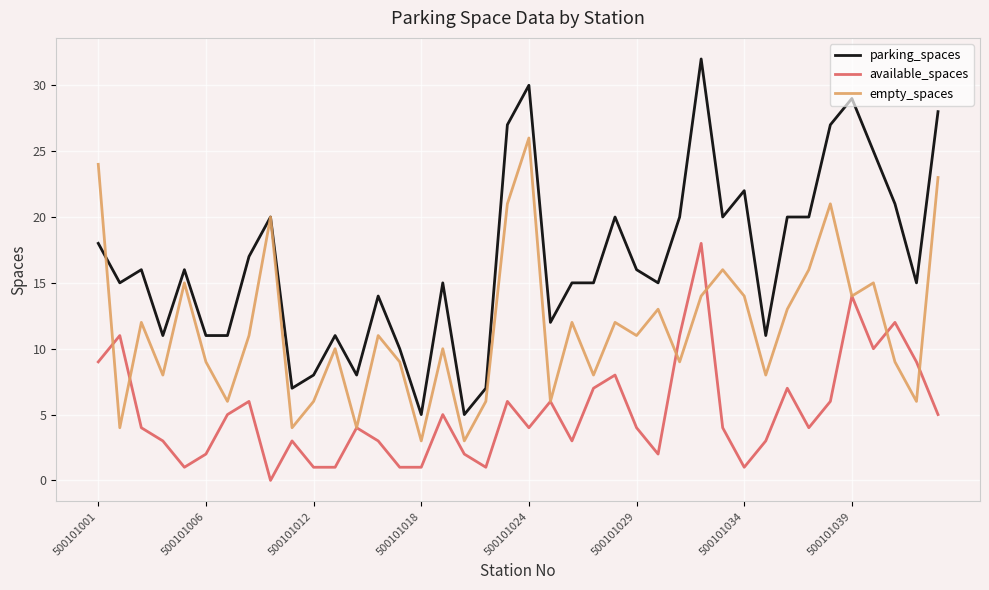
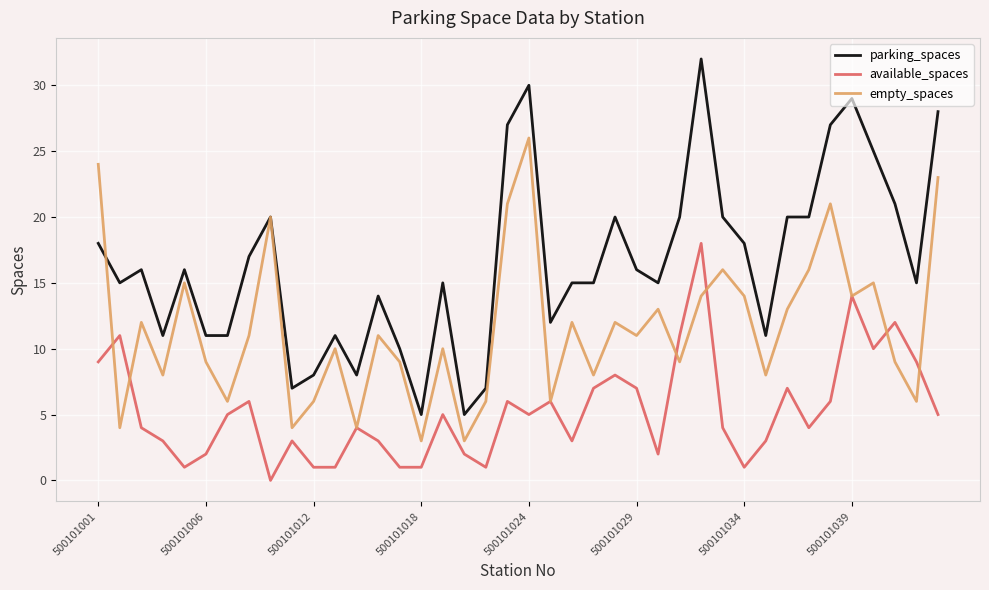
  {
    "parking_spaces": {
      "500101001": 18,
      "500101006": 11,
      "500101012": 8,
      "500101018": 5,
      "500101024": 30,
      "500101029": 16,
-     "500101034": 22
+     "500101034": 18
    },
    "available_spaces": {
      "500101001": 9,
      "500101006": 2,
      "500101012": 1,
      "500101018": 1,
-     "500101024": 4,
-     "500101029": 4,
+     "500101024": 5,
+     "500101029": 7,
      "500101034": 1
    },
    "empty_spaces": {
      "500101001": 24,
      "500101006": 9,
      "500101012": 6,
      "500101018": 3,
      "500101024": 26,
      "500101029": 11,
      "500101034": 14
    }
  }
